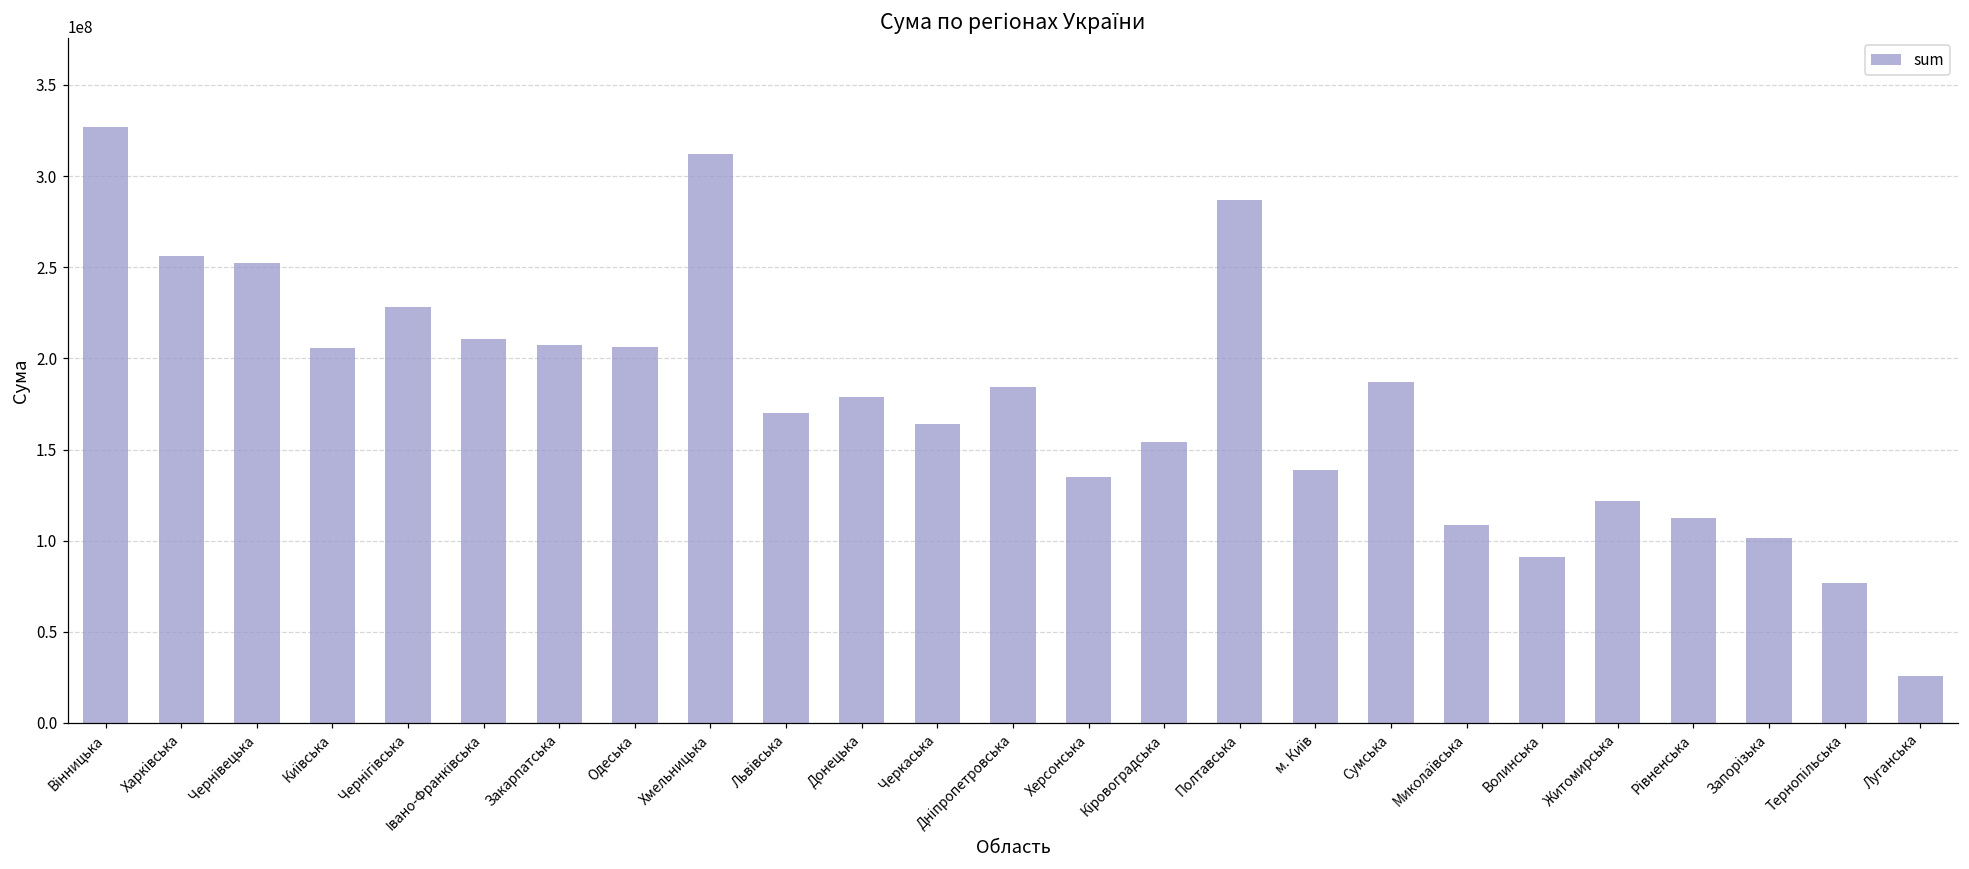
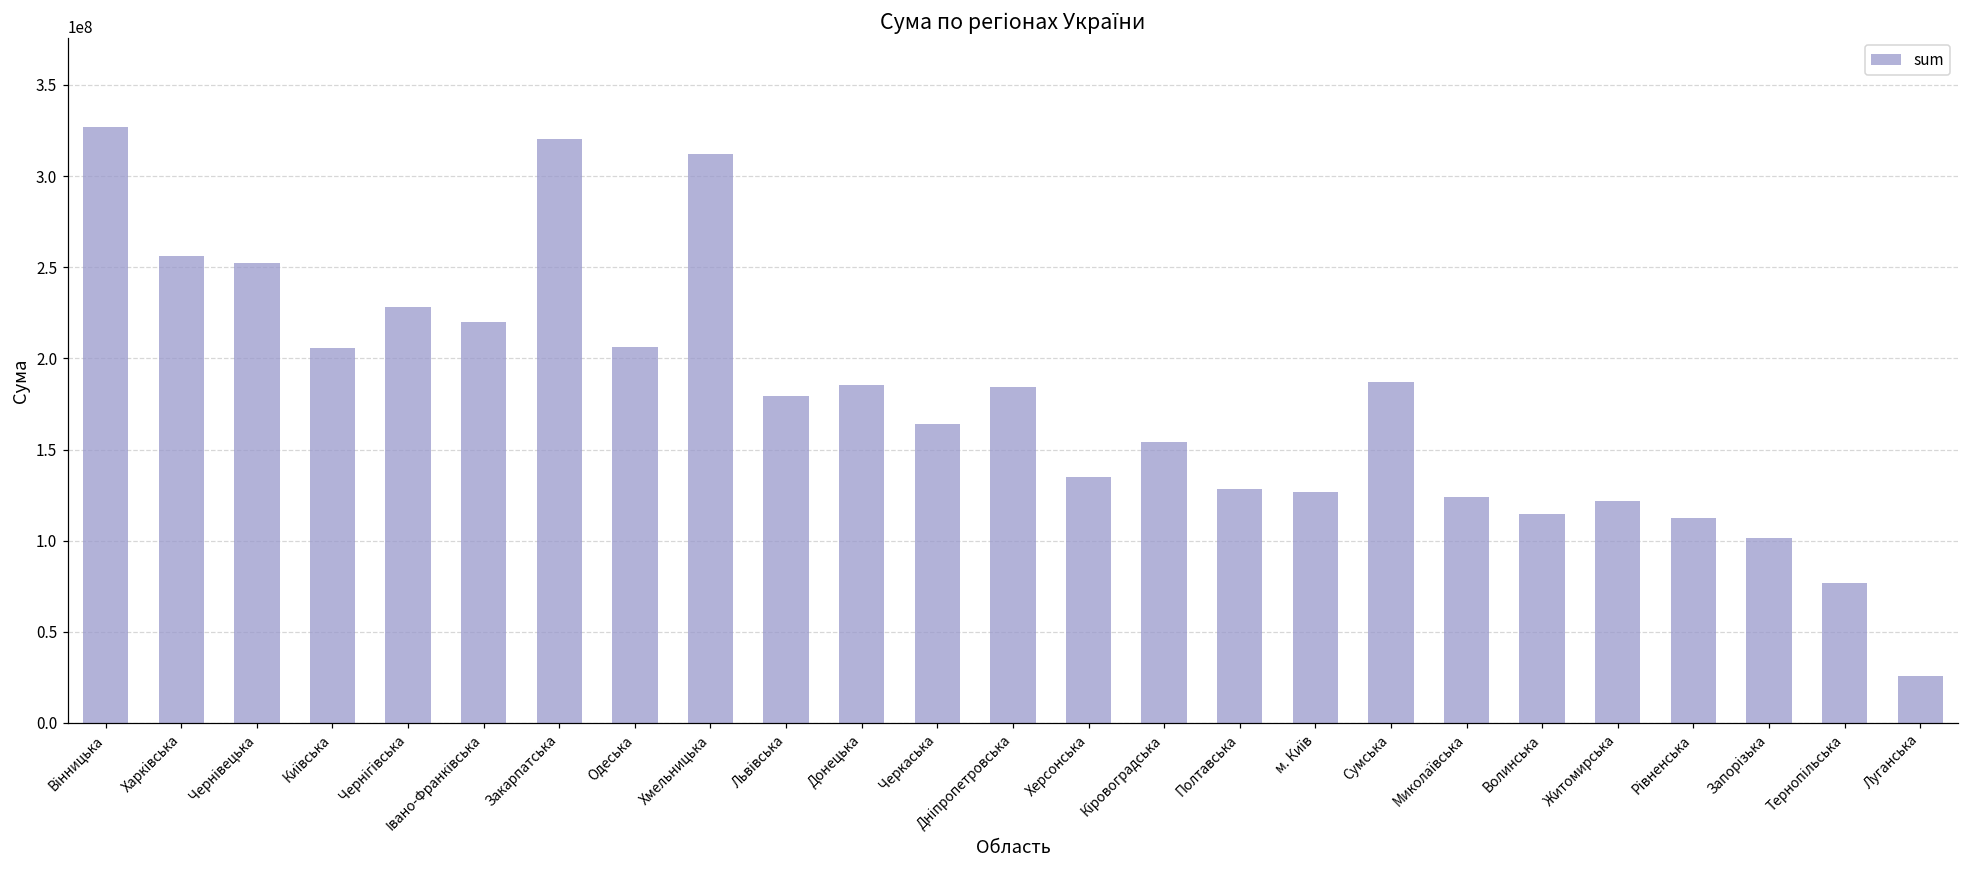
  {
    "Вінницька": 327000000,
    "Харківська": 256000000,
    "Чернівецька": 252000000,
    "Київська": 205000000,
    "Чернігівська": 228000000,
-   "Івано-Франківська": 210000000,
-   "Закарпатська": 207000000,
+   "Івано-Франківська": 220000000,
+   "Закарпатська": 320000000,
    "Одеська": 206000000,
    "Хмельницька": 312000000,
-   "Львівська": 170000000,
-   "Донецька": 179000000,
+   "Львівська": 179000000,
+   "Донецька": 185000000,
    "Черкаська": 164000000,
    "Дніпропетровська": 184000000,
    "Херсонська": 135000000,
    "Кіровоградська": 154000000,
-   "Полтавська": 287000000,
-   "м. Київ": 139000000,
+   "Полтавська": 128000000,
+   "м. Київ": 127000000,
    "Сумська": 187000000,
-   "Миколаївська": 108000000,
-   "Волинська": 91000000,
+   "Миколаївська": 124000000,
+   "Волинська": 115000000,
    "Житомирська": 122000000,
    "Рівненська": 112000000,
    "Запорізька": 102000000,
    "Тернопільська": 77000000,
    "Луганська": 26000000
  }
